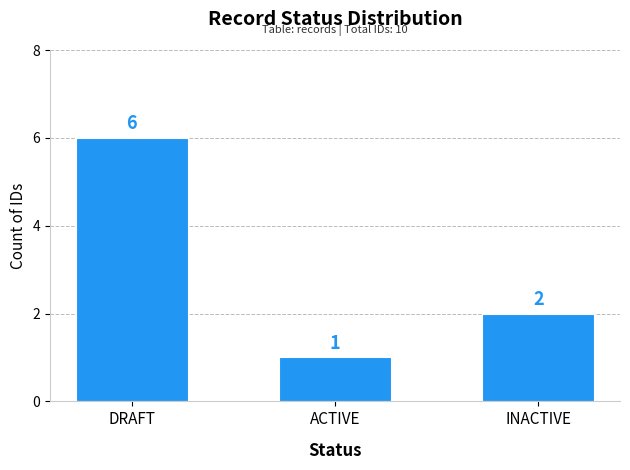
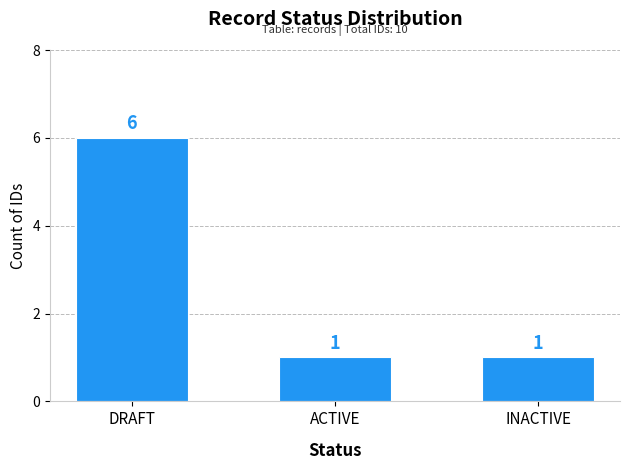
  {
    "DRAFT": 6,
    "ACTIVE": 1,
-   "INACTIVE": 2
+   "INACTIVE": 1
  }
